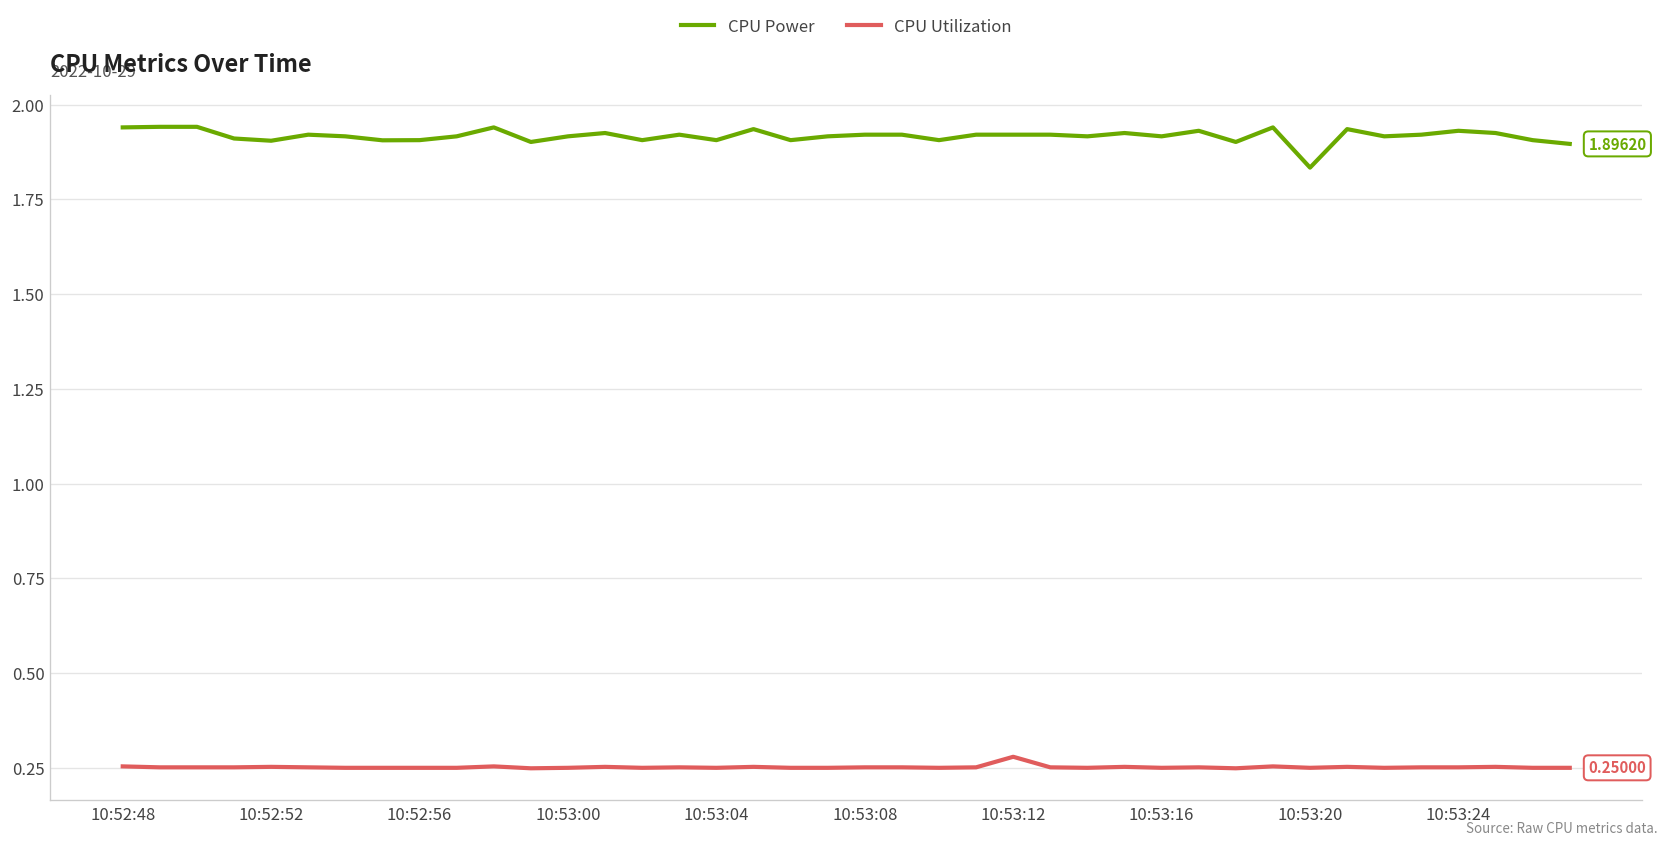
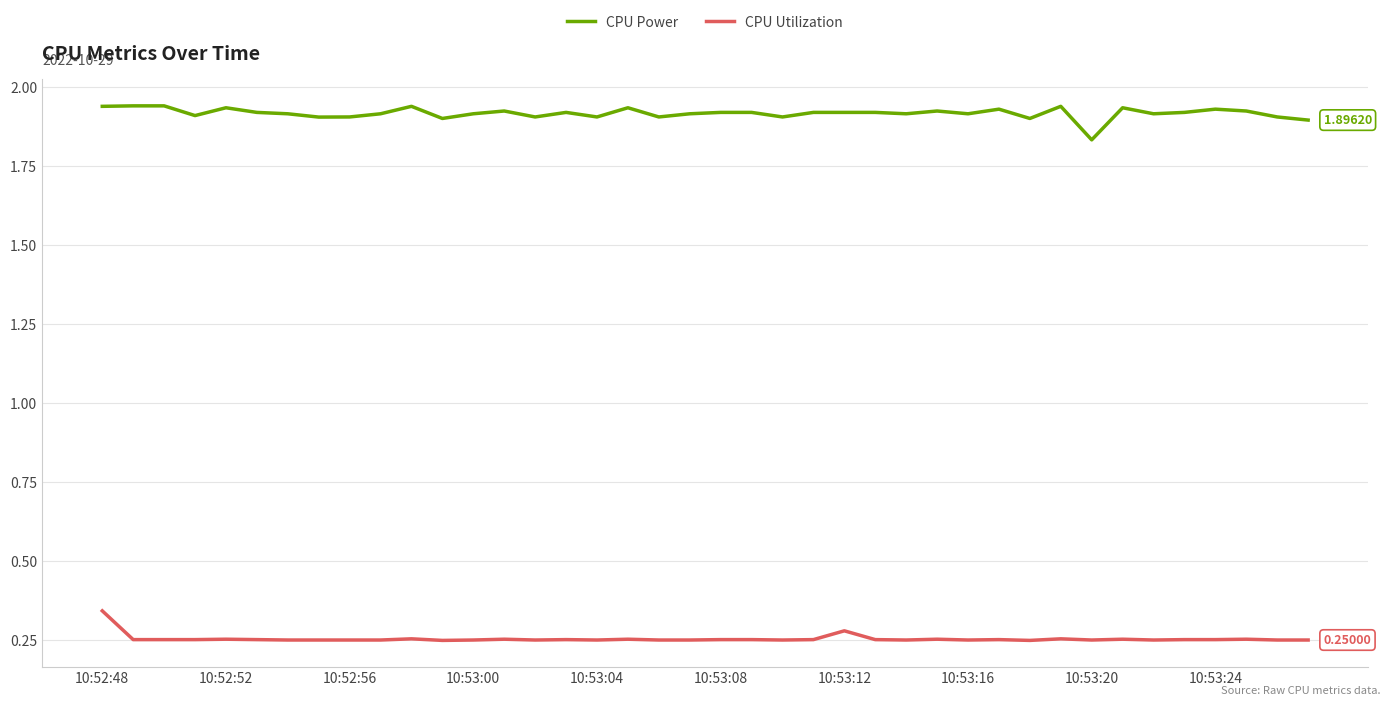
  {
    "CPU Power": {
      "10:52:48": 1.94,
-     "10:52:52": 1.90,
+     "10:52:52": 1.94,
      "10:52:56": 1.91,
      "10:53:00": 1.92,
      "10:53:04": 1.91,
      "10:53:08": 1.92,
      "10:53:12": 1.92,
      "10:53:16": 1.92,
      "10:53:20": 1.83,
      "10:53:24": 1.93
    },
    "CPU Utilization": {
-     "10:52:48": 0.25,
+     "10:52:48": 0.34,
      "10:52:52": 0.25,
      "10:52:56": 0.25,
      "10:53:00": 0.25,
      "10:53:04": 0.25,
      "10:53:08": 0.25,
      "10:53:12": 0.28,
      "10:53:16": 0.25,
      "10:53:20": 0.25,
      "10:53:24": 0.25
    }
  }
